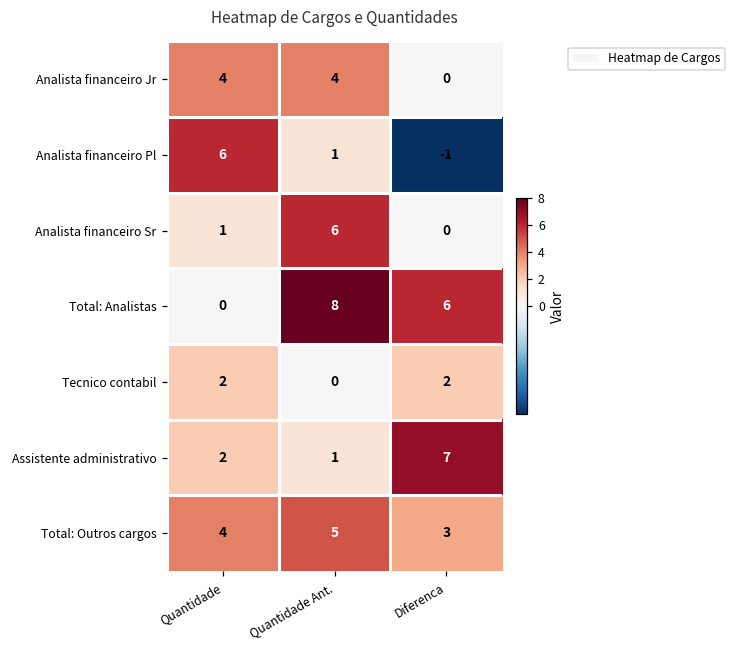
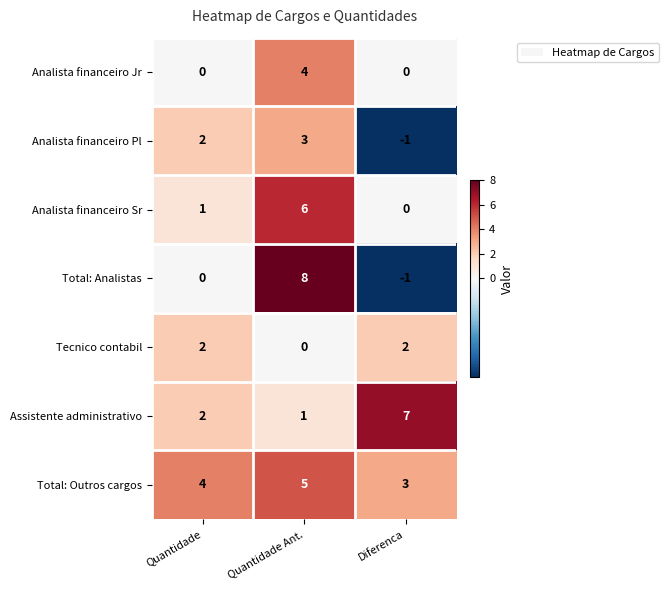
  {
    "Analista financeiro Jr": {
-     "Quantidade": 4,
+     "Quantidade": 0,
      "Quantidade Ant.": 4,
      "Diferenca": 0
    },
    "Analista financeiro Pl": {
-     "Quantidade": 6,
-     "Quantidade Ant.": 1,
+     "Quantidade": 2,
+     "Quantidade Ant.": 3,
      "Diferenca": -1
    },
    "Analista financeiro Sr": {
      "Quantidade": 1,
      "Quantidade Ant.": 6,
      "Diferenca": 0
    },
    "Total: Analistas": {
      "Quantidade": 0,
      "Quantidade Ant.": 8,
-     "Diferenca": 6
+     "Diferenca": -1
    },
    "Tecnico contabil": {
      "Quantidade": 2,
      "Quantidade Ant.": 0,
      "Diferenca": 2
    },
    "Assistente administrativo": {
      "Quantidade": 2,
      "Quantidade Ant.": 1,
      "Diferenca": 7
    },
    "Total: Outros cargos": {
      "Quantidade": 4,
      "Quantidade Ant.": 5,
      "Diferenca": 3
    }
  }
